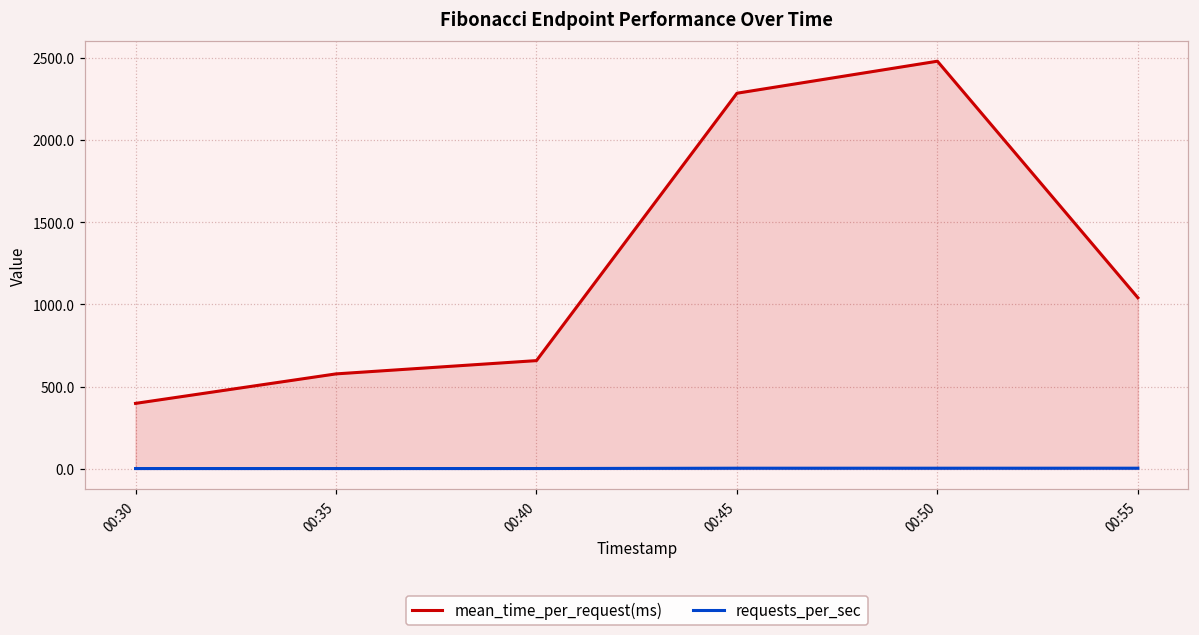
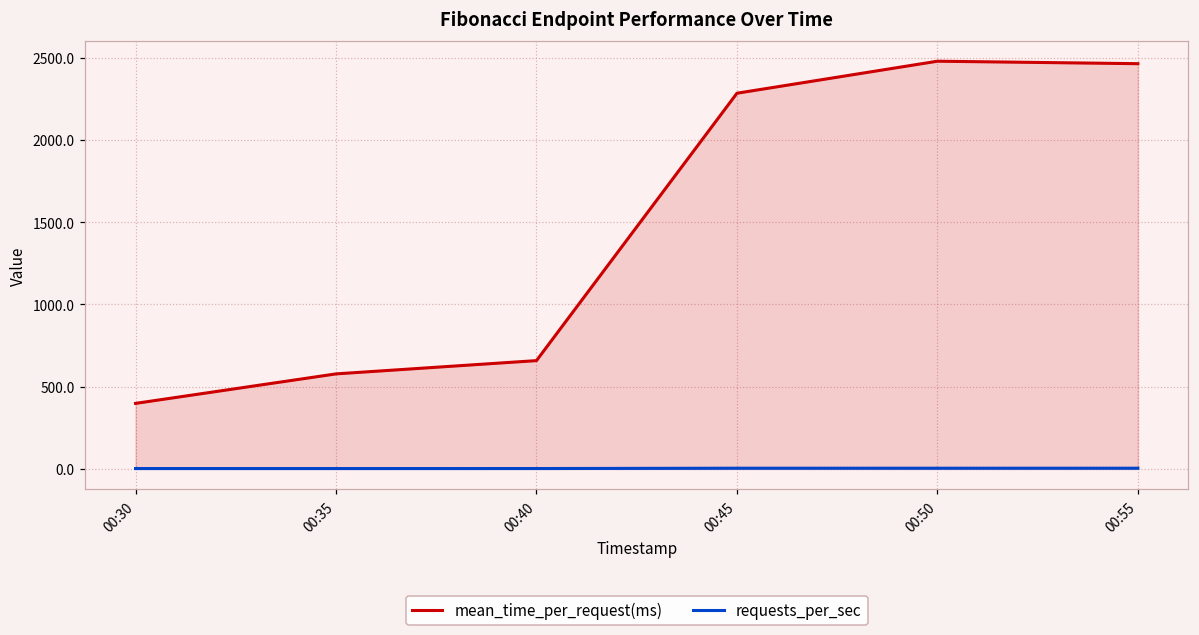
  {
    "mean_time_per_request(ms)": {
      "00:30": 400,
      "00:35": 580,
      "00:40": 660,
      "00:45": 2280,
      "00:50": 2480,
-     "00:55": 1040
+     "00:55": 2460
    },
    "requests_per_sec": {
      "00:30": 0,
      "00:35": 0,
      "00:40": 0,
      "00:45": 0,
      "00:50": 0,
      "00:55": 0
    }
  }
